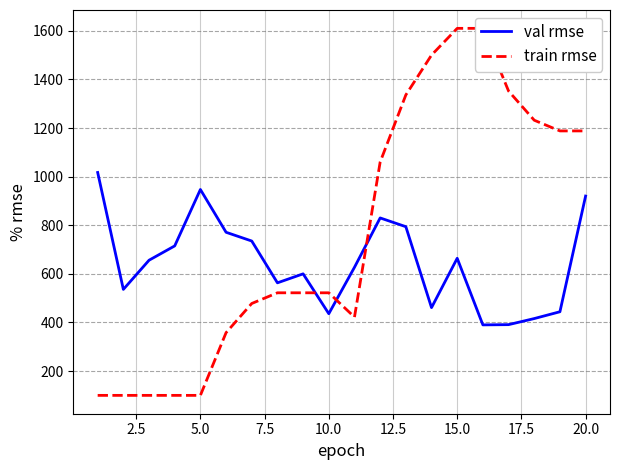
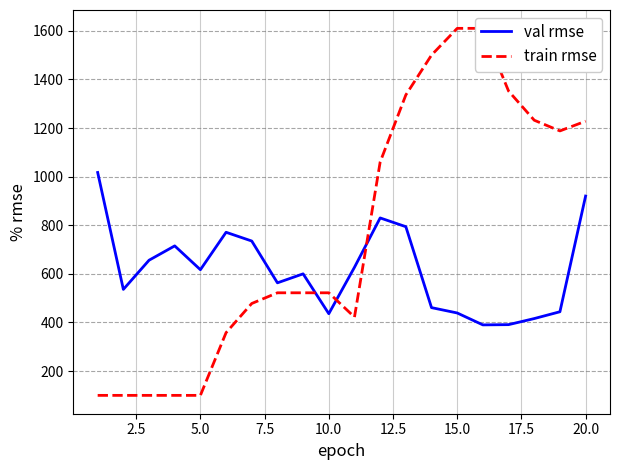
  {
    "val rmse": {
-     "5.0": 950,
+     "5.0": 620,
      "10.0": 440,
-     "15.0": 660,
+     "15.0": 440,
      "20.0": 920
    },
    "train rmse": {
      "5.0": 100,
      "10.0": 520,
      "15.0": 1610,
-     "20.0": 1190
+     "20.0": 1230
    }
  }
